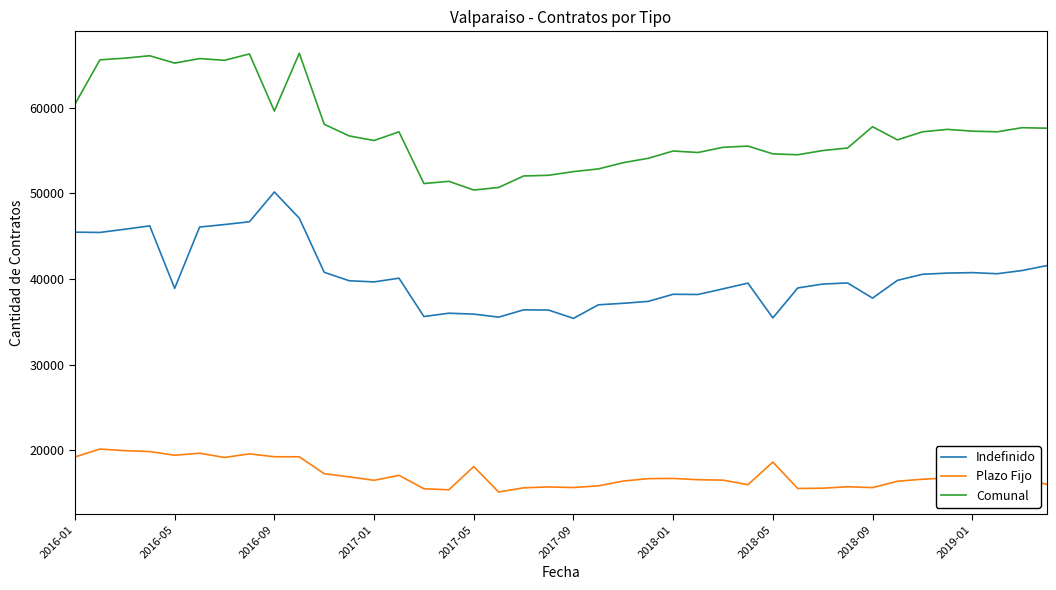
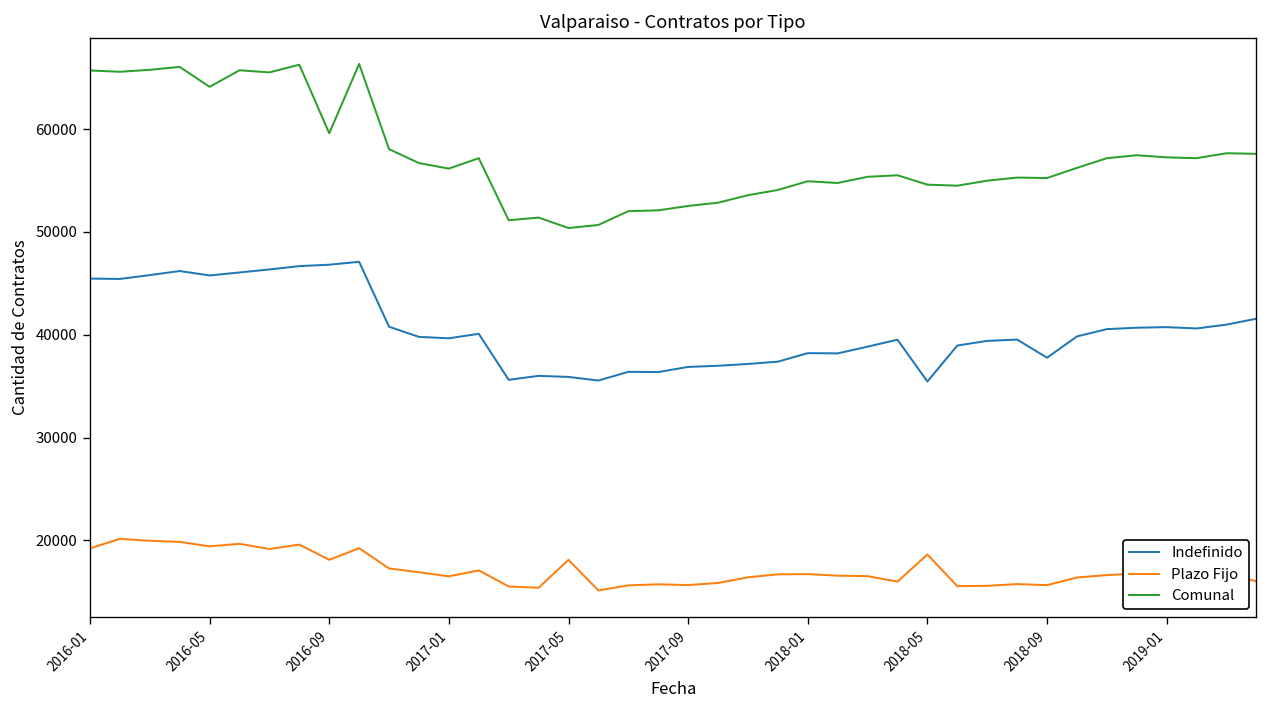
  {
    "Indefinido": {
      "2016-01": 45000,
-     "2016-05": 39000,
-     "2016-09": 50000,
+     "2016-05": 46000,
+     "2016-09": 47000,
      "2017-01": 40000,
      "2017-05": 36000,
-     "2017-09": 35000,
+     "2017-09": 37000,
      "2018-01": 38000,
      "2018-05": 35000,
      "2018-09": 38000,
      "2019-01": 41000
    },
    "Plazo Fijo": {
      "2016-01": 19000,
      "2016-05": 19000,
-     "2016-09": 19000,
+     "2016-09": 18000,
      "2017-01": 17000,
      "2017-05": 18000,
      "2017-09": 16000,
      "2018-01": 17000,
      "2018-05": 19000,
      "2018-09": 16000
    },
    "Comunal": {
-     "2016-01": 60000,
-     "2016-05": 65000,
+     "2016-01": 66000,
+     "2016-05": 64000,
      "2016-09": 60000,
      "2017-01": 56000,
      "2017-05": 50000,
      "2017-09": 53000,
      "2018-01": 55000,
      "2018-05": 55000,
-     "2018-09": 58000,
+     "2018-09": 55000,
      "2019-01": 57000
    }
  }
